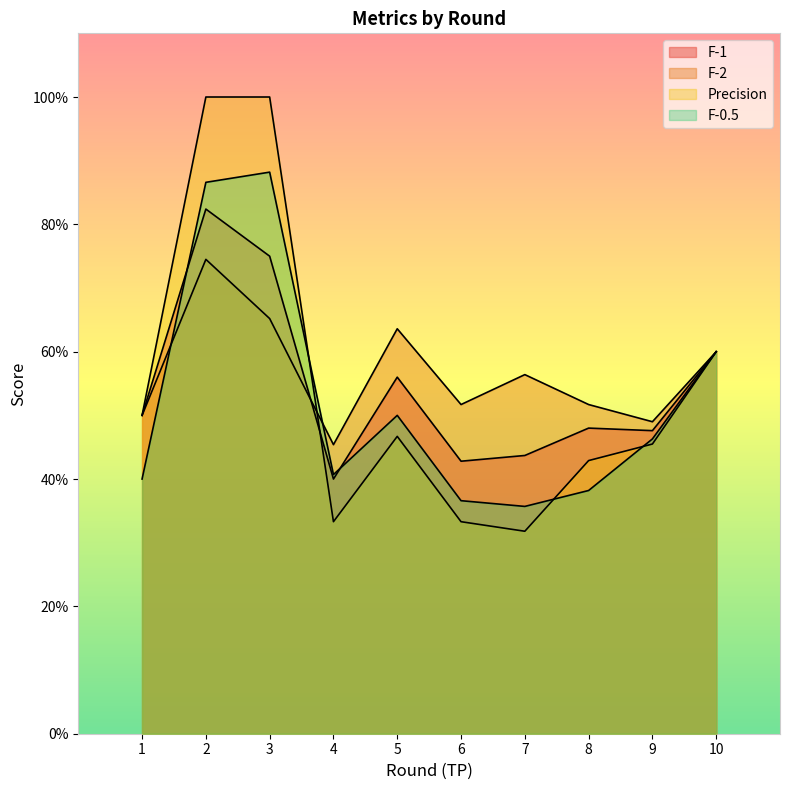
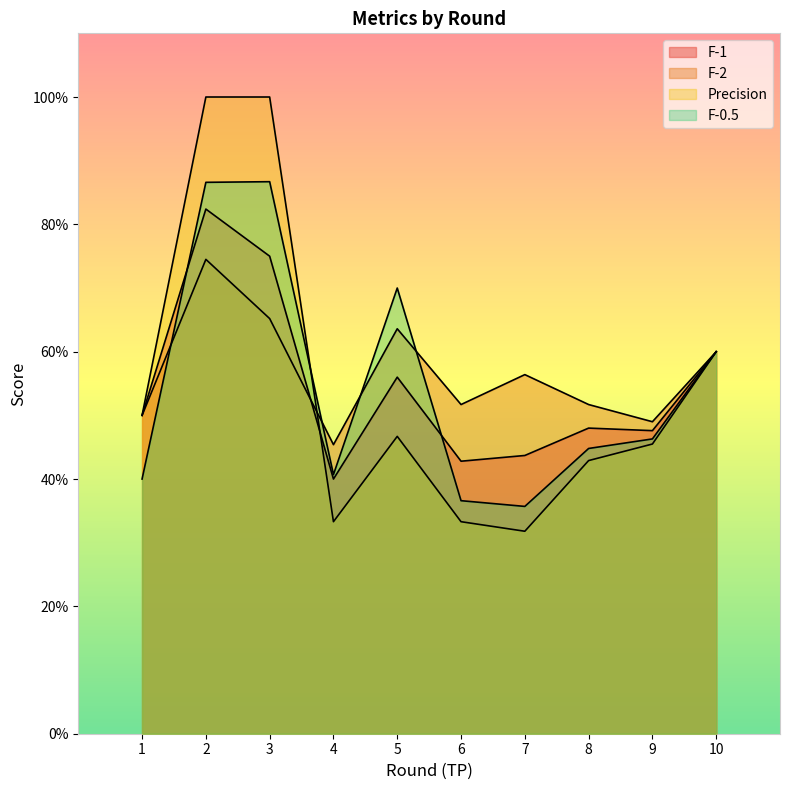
  {
    "F-0.5": {
      "1": "40%",
      "2": "87%",
-     "3": "88%",
+     "3": "87%",
      "4": "41%",
-     "5": "50%",
+     "5": "70%",
      "6": "37%",
      "7": "36%",
-     "8": "38%",
+     "8": "45%",
      "9": "46%"
    }
  }
